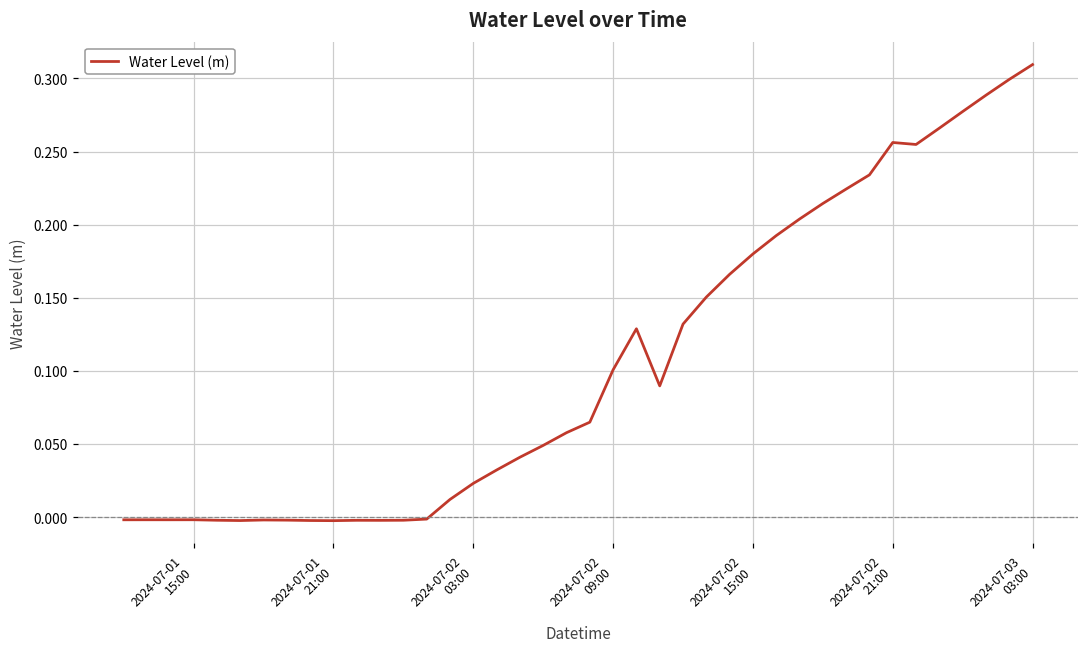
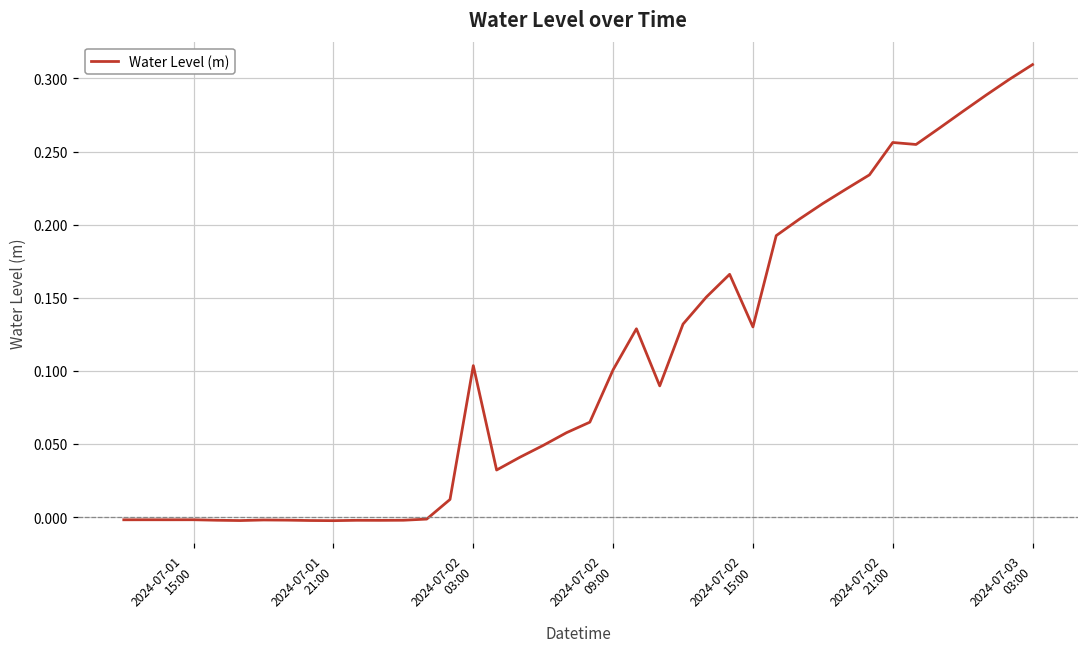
  {
    "2024-07-01 15:00": -0.002,
    "2024-07-01 21:00": -0.002,
-   "2024-07-02 03:00": 0.023,
+   "2024-07-02 03:00": 0.104,
    "2024-07-02 09:00": 0.101,
-   "2024-07-02 15:00": 0.180,
+   "2024-07-02 15:00": 0.130,
    "2024-07-02 21:00": 0.256,
    "2024-07-03 03:00": 0.310
  }
